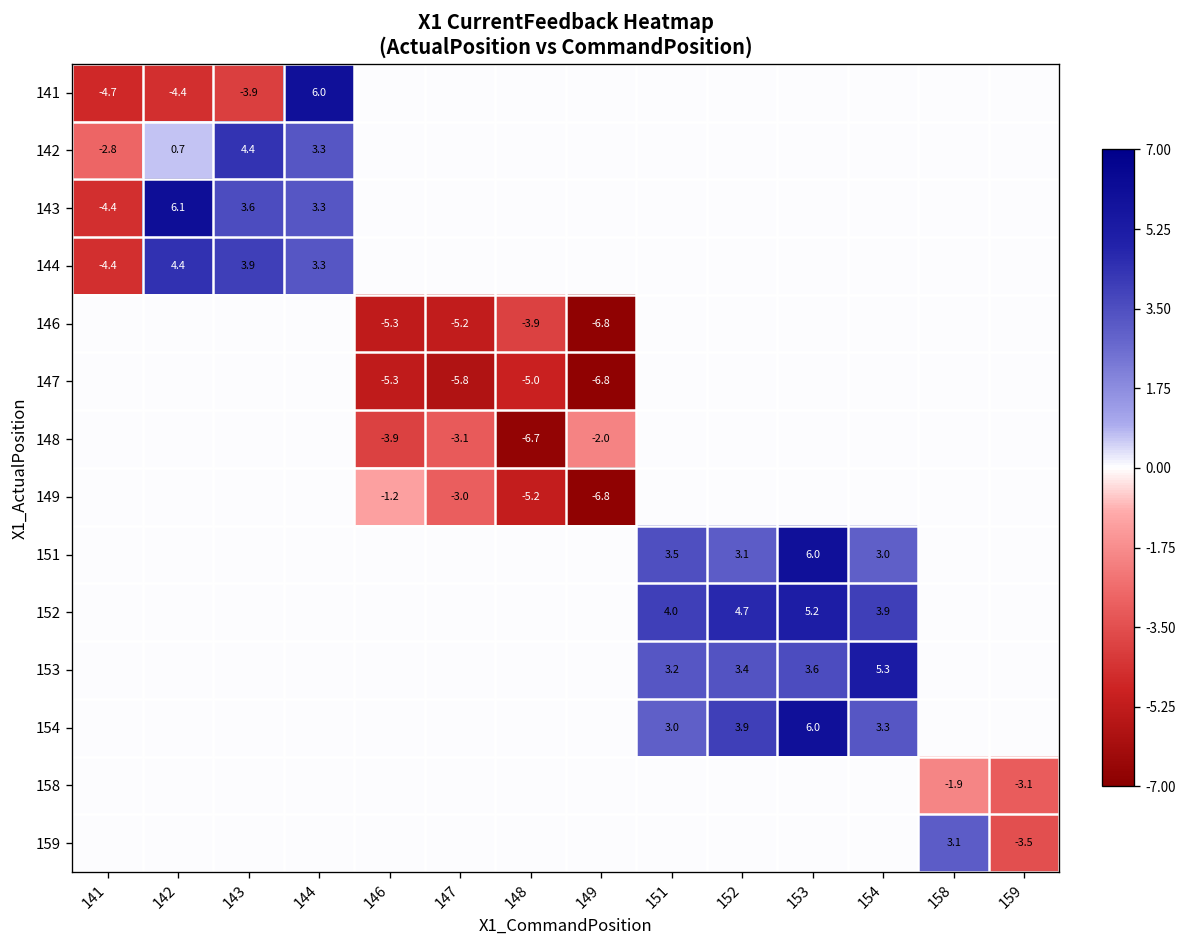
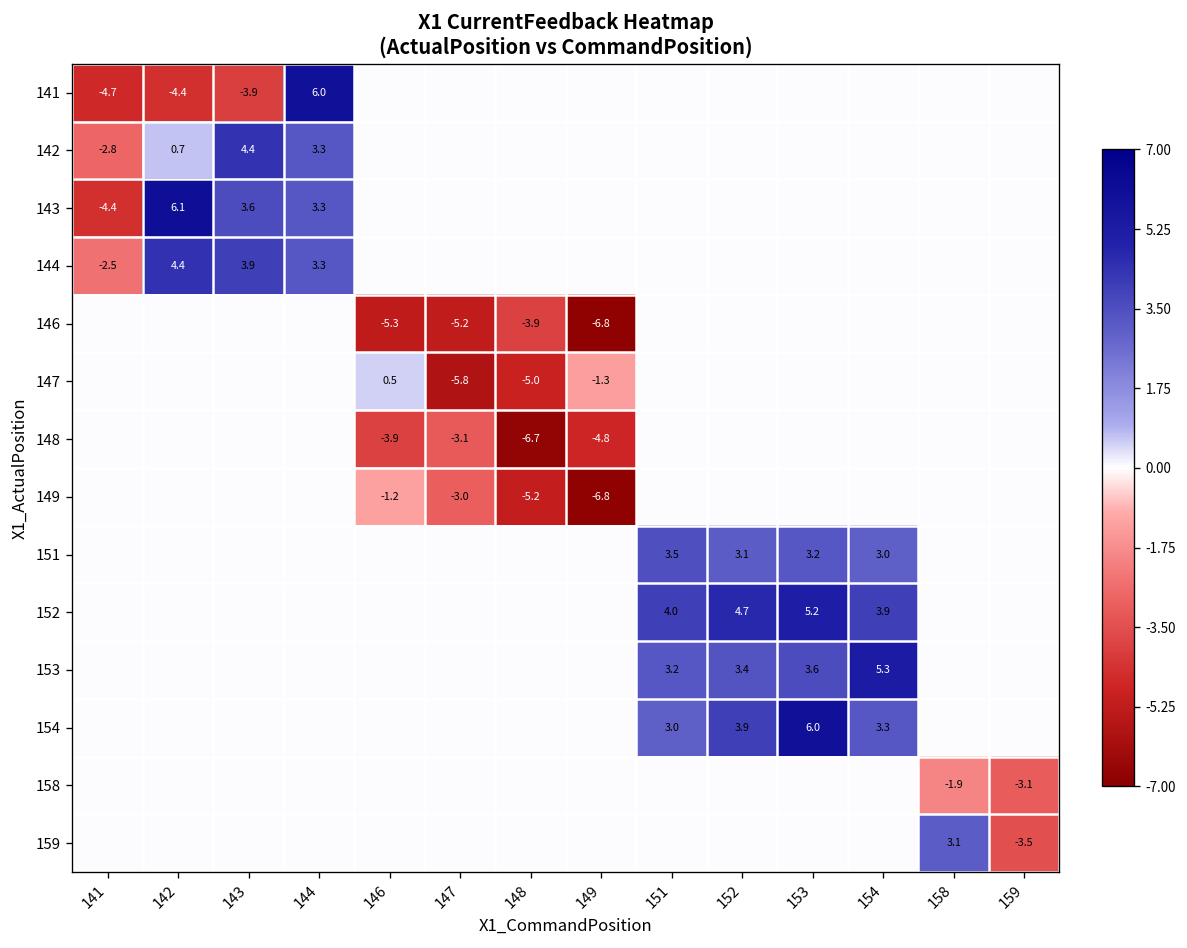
  {
    "141": {
      "141": -4.7,
      "142": -4.4,
      "143": -3.9,
      "144": 6.0
    },
    "142": {
      "141": -2.8,
      "142": 0.7,
      "143": 4.4,
      "144": 3.3
    },
    "143": {
      "141": -4.4,
      "142": 6.1,
      "143": 3.6,
      "144": 3.3
    },
    "144": {
-     "141": -4.4,
+     "141": -2.5,
      "142": 4.4,
      "143": 3.9,
      "144": 3.3
    },
    "146": {
      "146": -5.3,
      "147": -5.2,
      "148": -3.9,
      "149": -6.8
    },
    "147": {
-     "146": -5.3,
+     "146": 0.5,
      "147": -5.8,
      "148": -5.0,
-     "149": -6.8
+     "149": -1.3
    },
    "148": {
      "146": -3.9,
      "147": -3.1,
      "148": -6.7,
-     "149": -2.0
+     "149": -4.8
    },
    "149": {
      "146": -1.2,
      "147": -3.0,
      "148": -5.2,
      "149": -6.8
    },
    "151": {
      "151": 3.5,
      "152": 3.1,
-     "153": 6.0,
+     "153": 3.2,
      "154": 3.0
    },
    "152": {
      "151": 4.0,
      "152": 4.7,
      "153": 5.2,
      "154": 3.9
    },
    "153": {
      "151": 3.2,
      "152": 3.4,
      "153": 3.6,
      "154": 5.3
    },
    "154": {
      "151": 3.0,
      "152": 3.9,
      "153": 6.0,
      "154": 3.3
    },
    "158": {
      "158": -1.9,
      "159": -3.1
    },
    "159": {
      "158": 3.1,
      "159": -3.5
    }
  }
